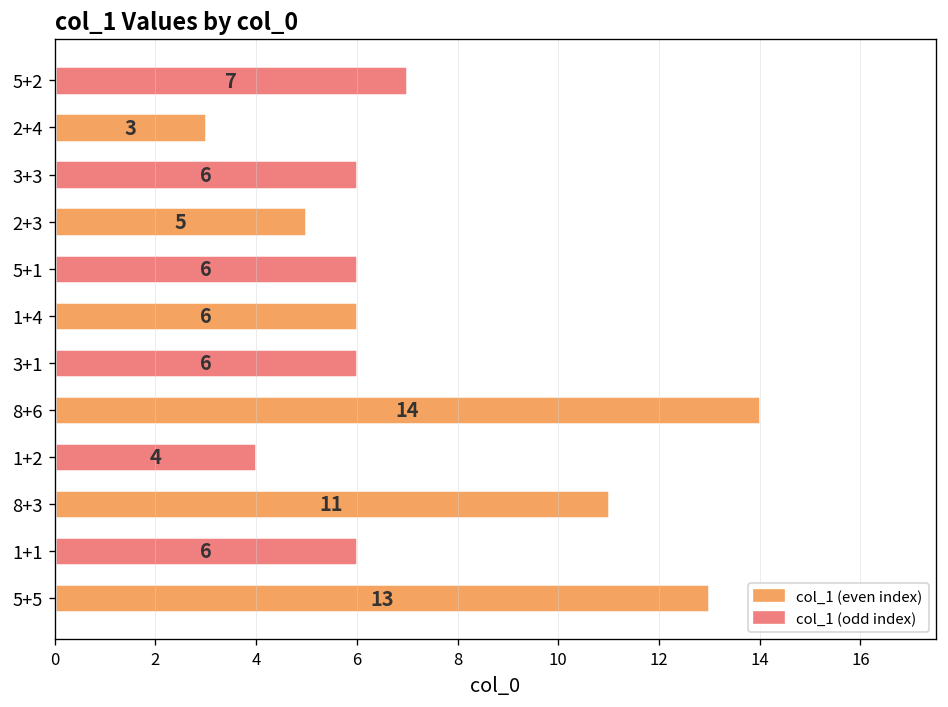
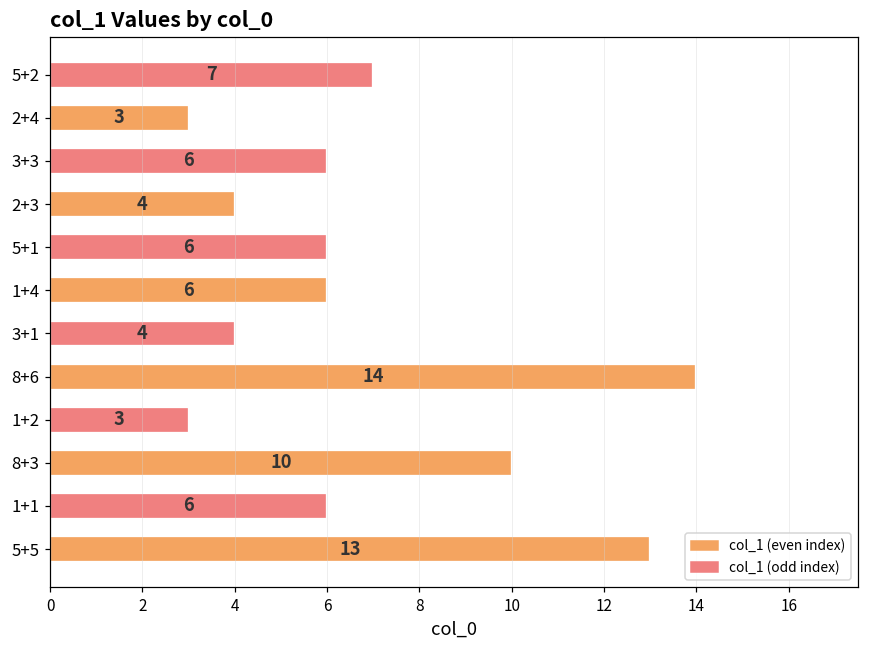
  {
    "5+2": 7,
    "2+4": 3,
    "3+3": 6,
-   "2+3": 5,
+   "2+3": 4,
    "5+1": 6,
    "1+4": 6,
-   "3+1": 6,
+   "3+1": 4,
    "8+6": 14,
-   "1+2": 4,
-   "8+3": 11,
+   "1+2": 3,
+   "8+3": 10,
    "1+1": 6,
    "5+5": 13
  }
